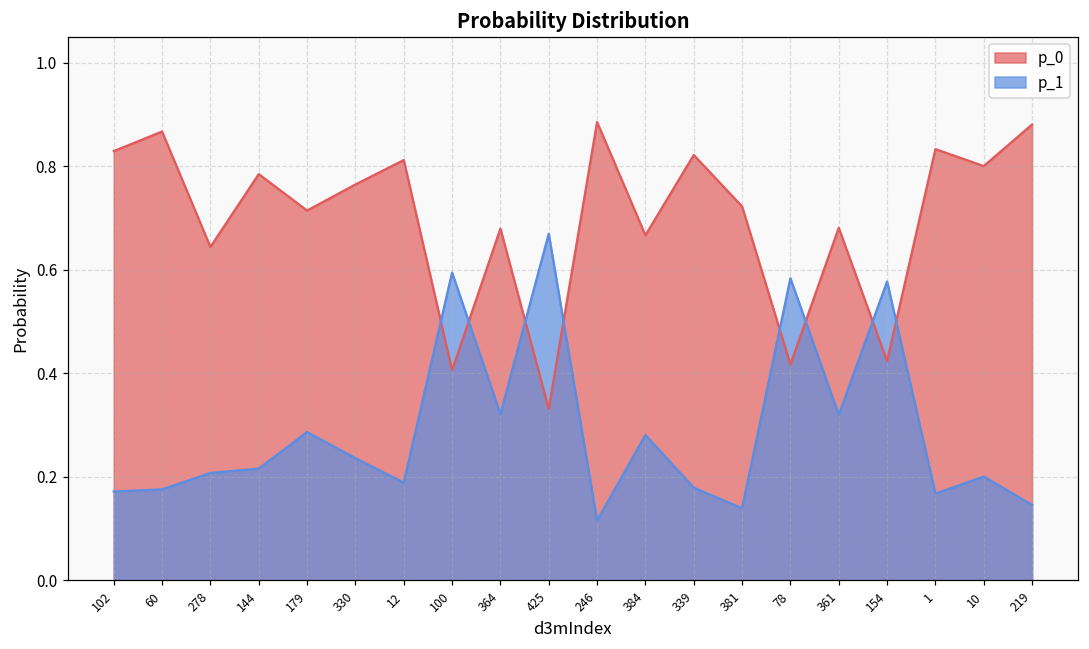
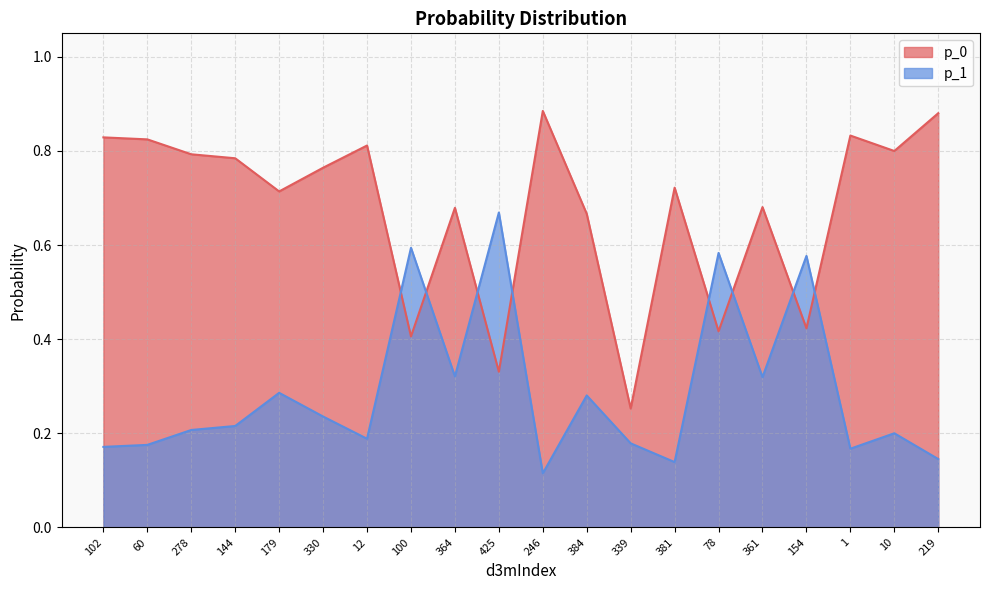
  {
    "p_0": {
      "102": 0.83,
-     "60": 0.87,
-     "278": 0.64,
+     "60": 0.82,
+     "278": 0.79,
      "144": 0.78,
      "179": 0.71,
      "330": 0.76,
      "12": 0.81,
      "100": 0.41,
      "364": 0.68,
      "425": 0.33,
      "246": 0.89,
      "384": 0.67,
-     "339": 0.82,
+     "339": 0.25,
      "381": 0.72,
      "78": 0.42,
      "361": 0.68,
      "154": 0.42,
      "1": 0.83,
      "10": 0.80,
      "219": 0.88
    },
    "p_1": {
      "102": 0.17,
      "60": 0.18,
      "278": 0.21,
      "144": 0.22,
      "179": 0.29,
      "330": 0.24,
      "12": 0.19,
      "100": 0.59,
      "364": 0.32,
      "425": 0.67,
      "246": 0.11,
      "384": 0.28,
      "339": 0.18,
      "381": 0.14,
      "78": 0.58,
      "361": 0.32,
      "154": 0.58,
      "1": 0.17,
      "10": 0.20,
      "219": 0.15
    }
  }
